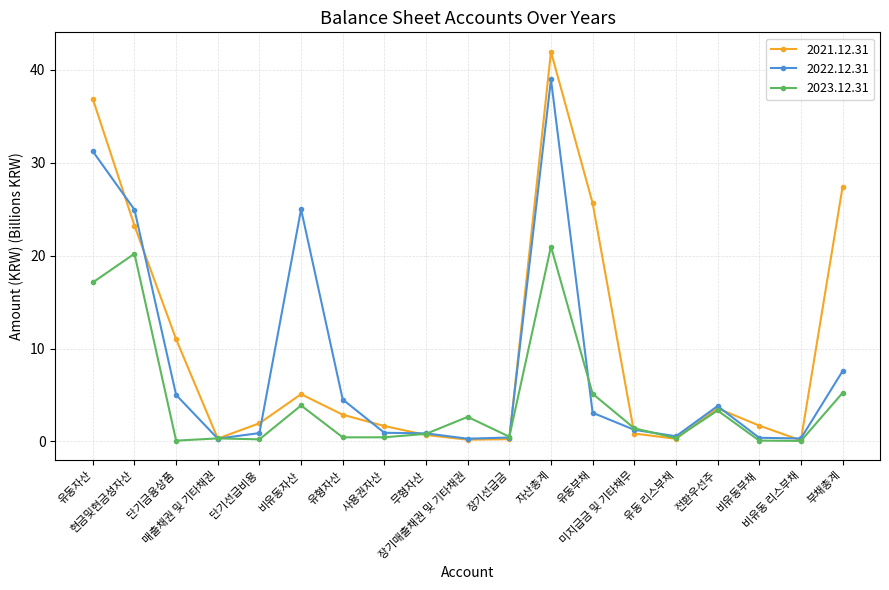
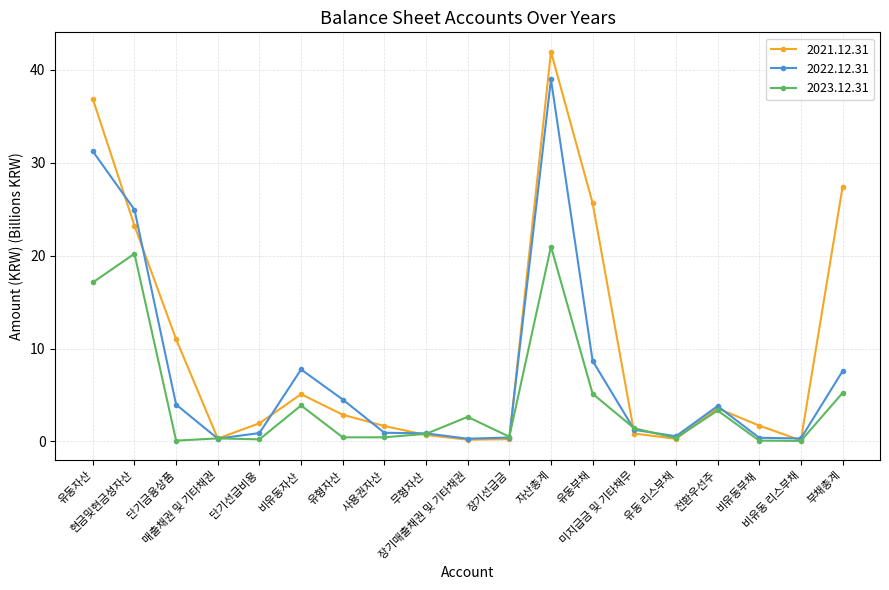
  {
    "2021.12.31": {
      "유동자산": 37,
      "현금및현금성자산": 23,
      "단기금융상품": 11,
      "단기선급비용": 2,
      "비유동자산": 5,
      "유형자산": 3,
      "사용권자산": 2,
      "자산총계": 42,
      "유동부채": 26,
      "미지급금 및 기타채무": 1,
      "비유동부채": 2,
      "부채총계": 27
    },
    "2022.12.31": {
      "유동자산": 31,
      "현금및현금성자산": 25,
-     "단기금융상품": 5,
+     "단기금융상품": 4,
      "단기선급비용": 1,
-     "비유동자산": 25,
+     "비유동자산": 8,
      "유형자산": 5,
      "사용권자산": 1,
      "자산총계": 39,
-     "유동부채": 3,
+     "유동부채": 9,
      "비유동부채": 0,
      "부채총계": 8
    },
    "2023.12.31": {
      "유동자산": 17,
      "현금및현금성자산": 20,
      "단기금융상품": 0,
      "단기선급비용": 0,
      "비유동자산": 4,
      "유형자산": 0,
      "사용권자산": 0,
      "장기매출채권 및 기타채권": 3,
      "자산총계": 21,
      "유동부채": 5,
      "비유동부채": 0,
      "부채총계": 5
    }
  }
